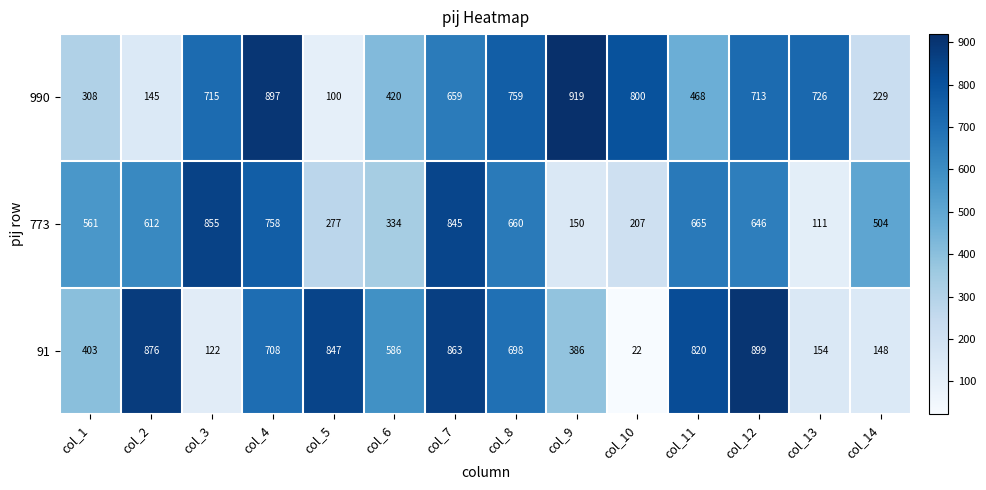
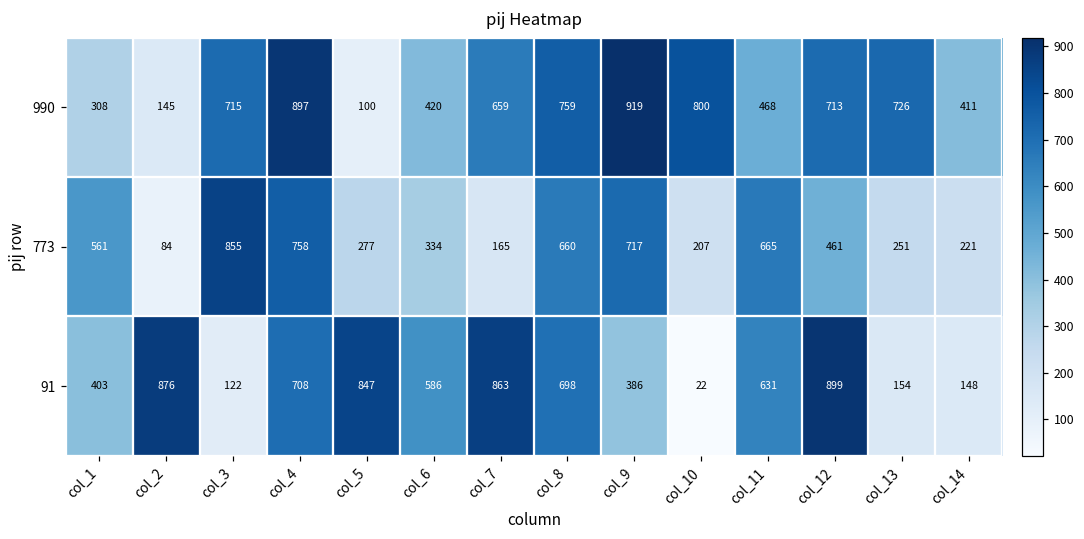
  {
    "990": {
      "col_1": 308,
      "col_2": 145,
      "col_3": 715,
      "col_4": 897,
      "col_5": 100,
      "col_6": 420,
      "col_7": 659,
      "col_8": 759,
      "col_9": 919,
      "col_10": 800,
      "col_11": 468,
      "col_12": 713,
      "col_13": 726,
-     "col_14": 229
+     "col_14": 411
    },
    "773": {
      "col_1": 561,
-     "col_2": 612,
+     "col_2": 84,
      "col_3": 855,
      "col_4": 758,
      "col_5": 277,
      "col_6": 334,
-     "col_7": 845,
+     "col_7": 165,
      "col_8": 660,
-     "col_9": 150,
+     "col_9": 717,
      "col_10": 207,
      "col_11": 665,
-     "col_12": 646,
-     "col_13": 111,
-     "col_14": 504
+     "col_12": 461,
+     "col_13": 251,
+     "col_14": 221
    },
    "91": {
      "col_1": 403,
      "col_2": 876,
      "col_3": 122,
      "col_4": 708,
      "col_5": 847,
      "col_6": 586,
      "col_7": 863,
      "col_8": 698,
      "col_9": 386,
      "col_10": 22,
-     "col_11": 820,
+     "col_11": 631,
      "col_12": 899,
      "col_13": 154,
      "col_14": 148
    }
  }
